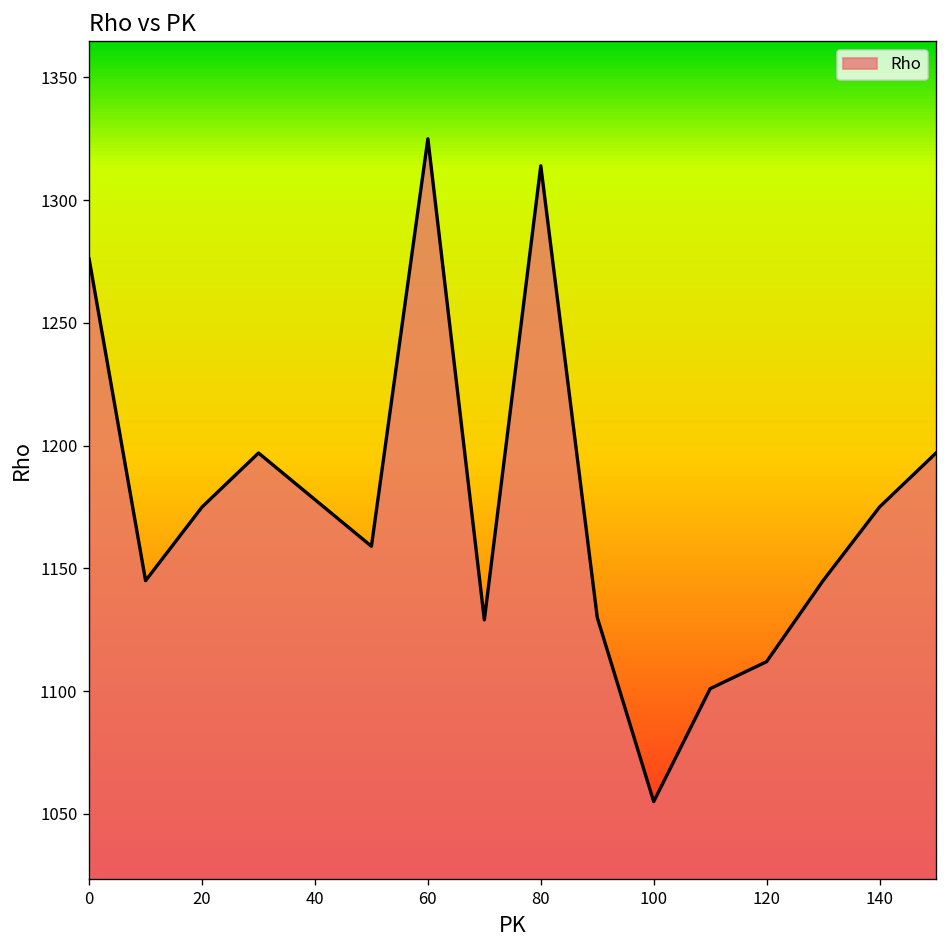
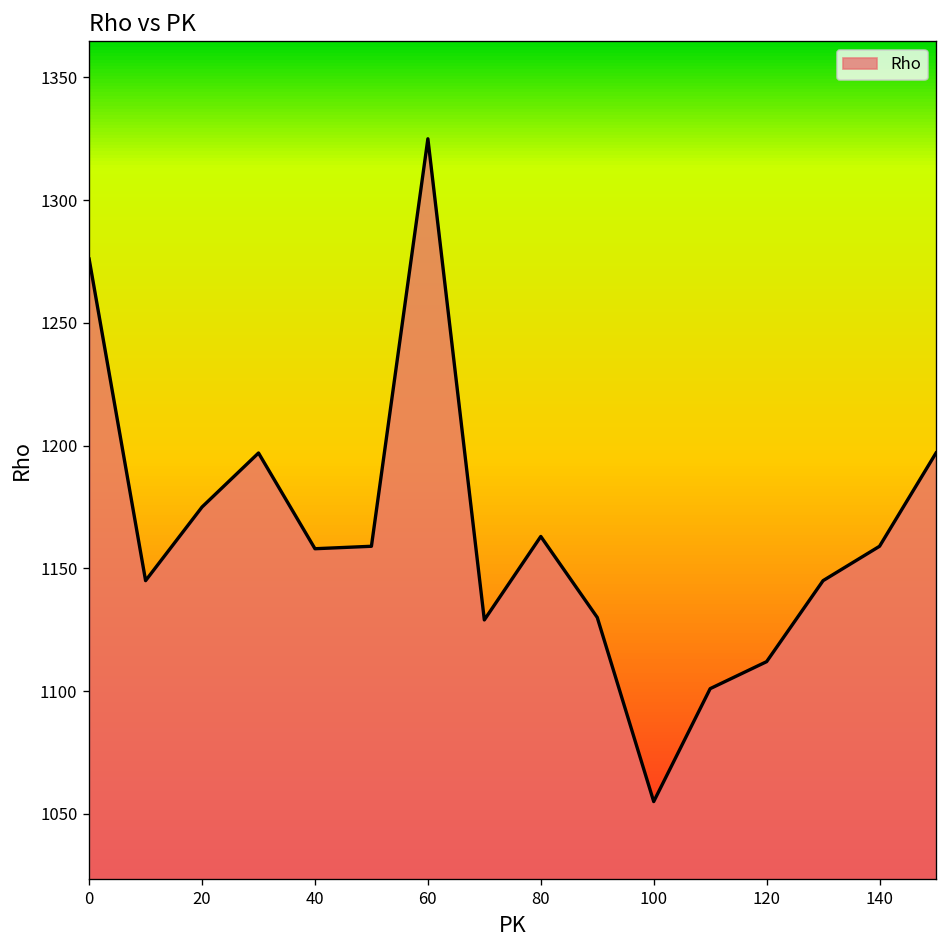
  {
    "0": 1276,
    "20": 1175,
-   "40": 1178,
+   "40": 1158,
    "60": 1325,
-   "80": 1314,
+   "80": 1163,
    "100": 1055,
    "120": 1112,
-   "140": 1175
+   "140": 1159
  }
